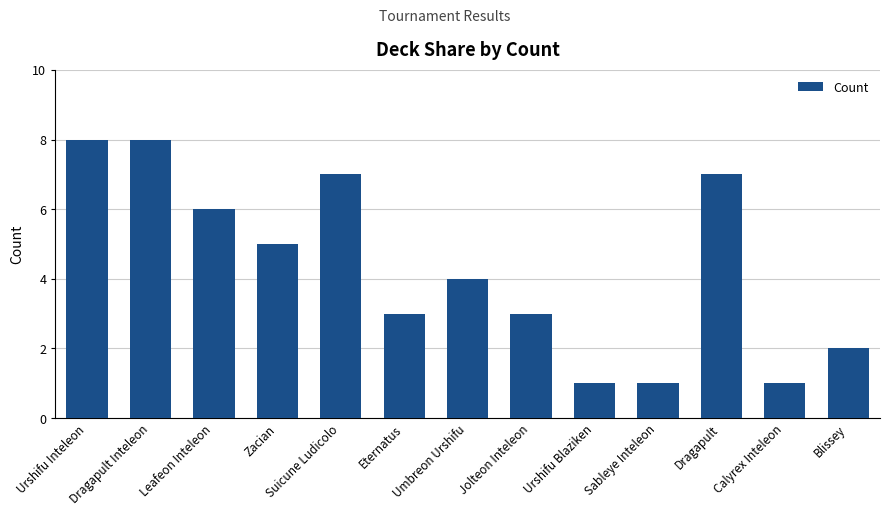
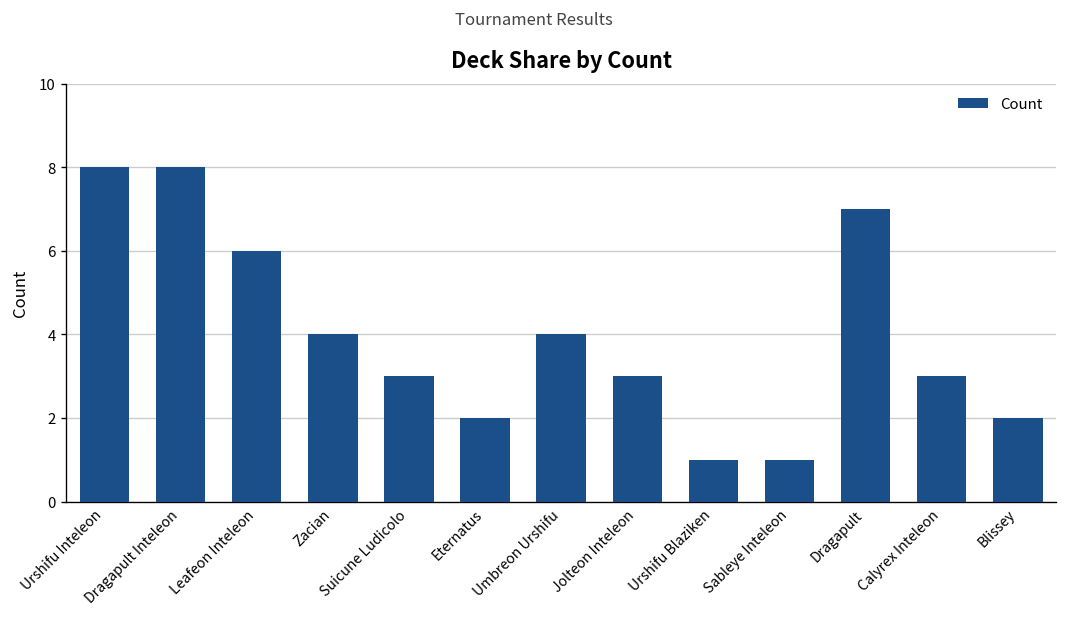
  {
    "Urshifu Inteleon": 8,
    "Dragapult Inteleon": 8,
    "Leafeon Inteleon": 6,
-   "Zacian": 5,
-   "Suicune Ludicolo": 7,
-   "Eternatus": 3,
+   "Zacian": 4,
+   "Suicune Ludicolo": 3,
+   "Eternatus": 2,
    "Umbreon Urshifu": 4,
    "Jolteon Inteleon": 3,
    "Urshifu Blaziken": 1,
    "Sableye Inteleon": 1,
    "Dragapult": 7,
-   "Calyrex Inteleon": 1,
+   "Calyrex Inteleon": 3,
    "Blissey": 2
  }
